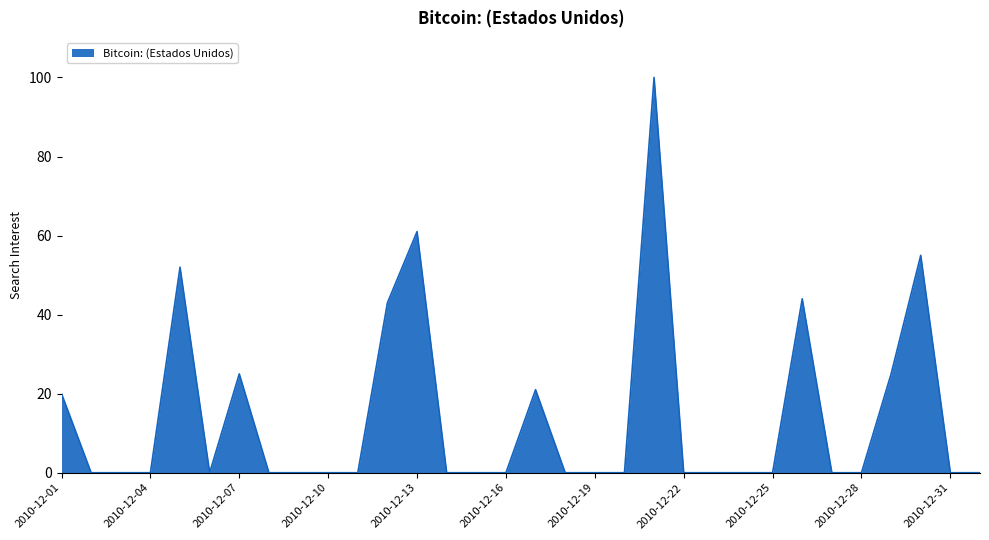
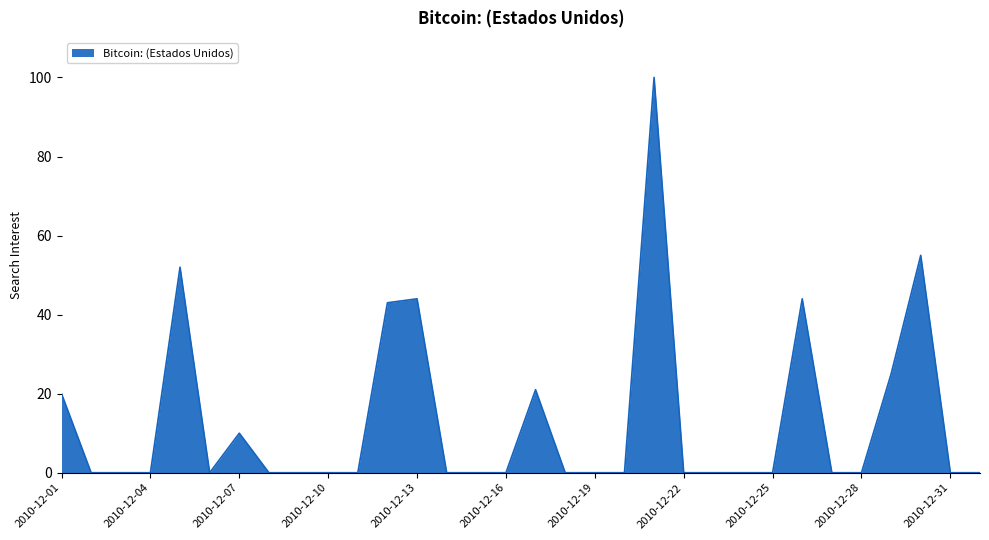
  {
    "2010-12-01": 20,
    "2010-12-04": 0,
-   "2010-12-07": 25,
+   "2010-12-07": 10,
    "2010-12-10": 0,
-   "2010-12-13": 61,
+   "2010-12-13": 44,
    "2010-12-16": 0,
    "2010-12-19": 0,
    "2010-12-22": 0,
    "2010-12-25": 0,
    "2010-12-28": 0,
    "2010-12-31": 0
  }
